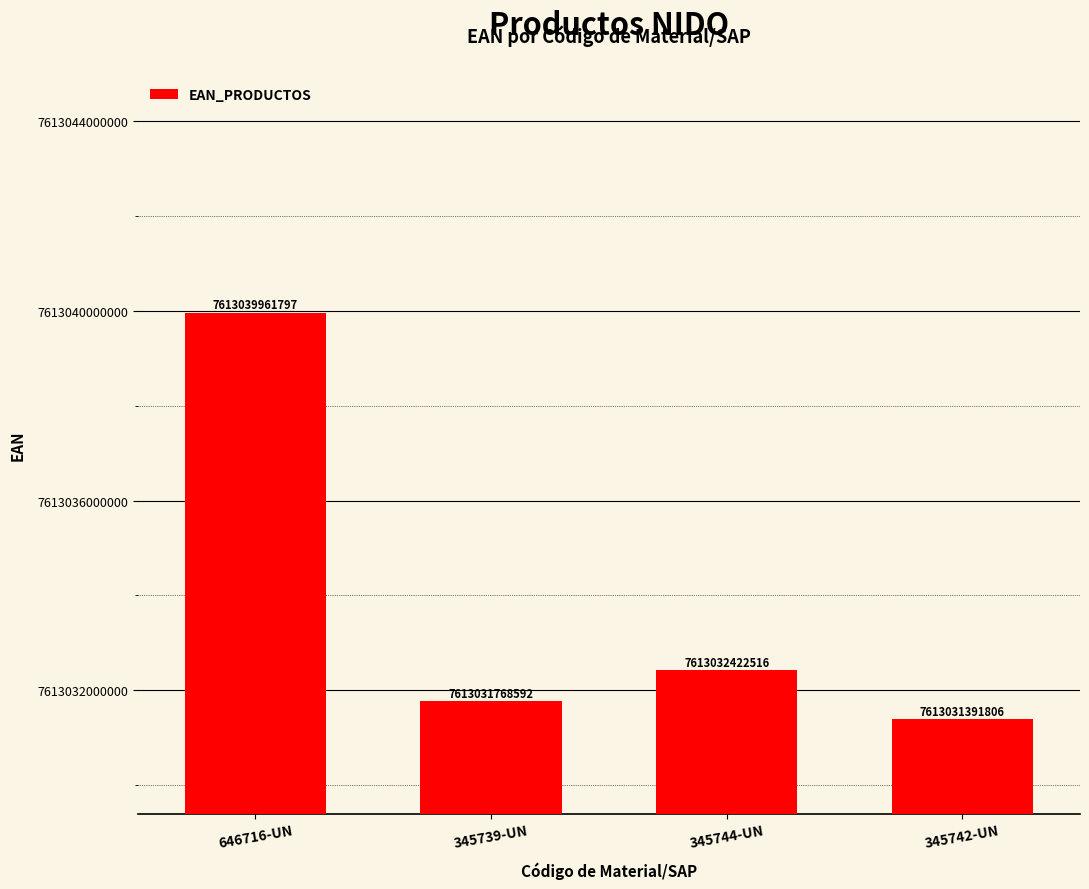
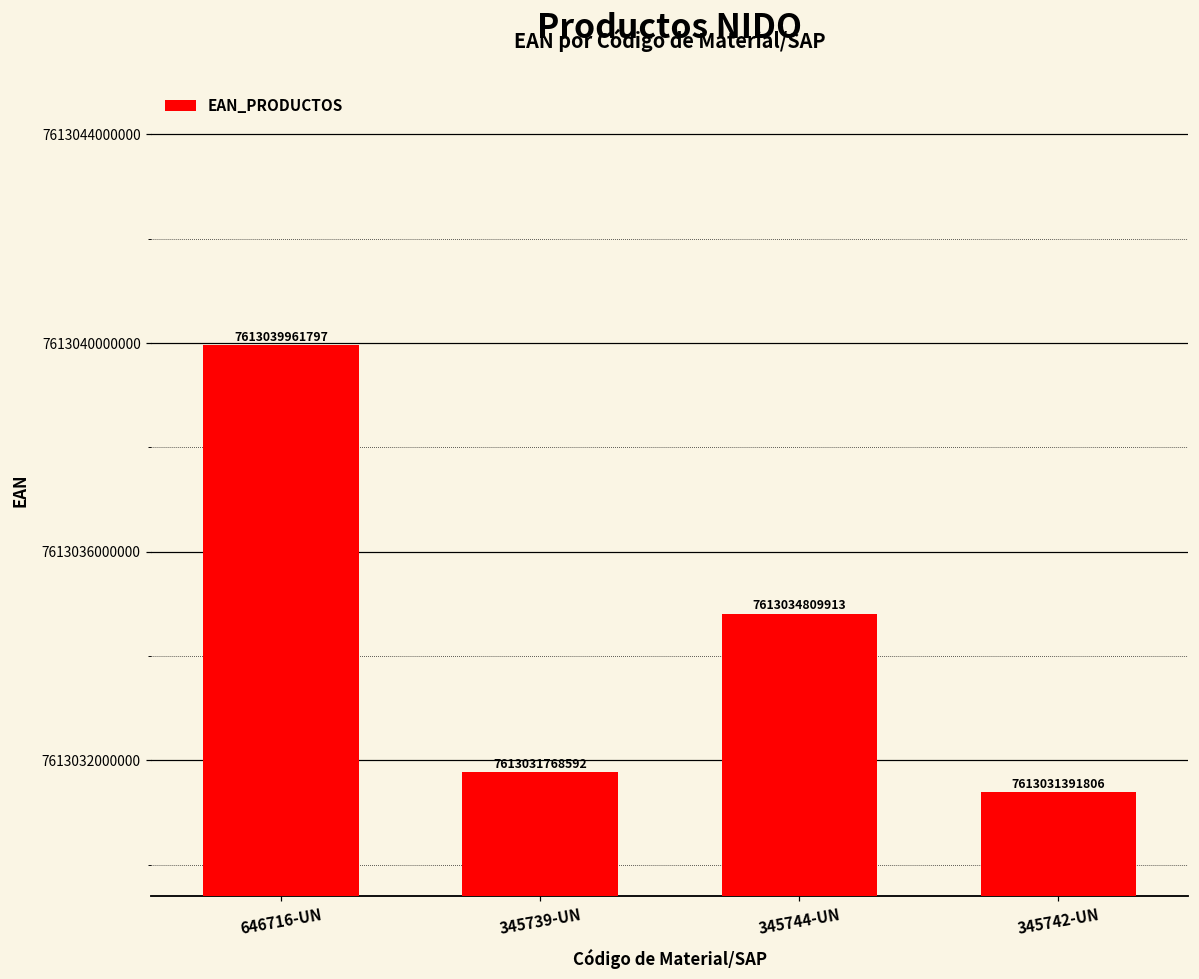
  {
    "646716-UN": 7613039961797,
    "345739-UN": 7613031768592,
-   "345744-UN": 7613032422516,
+   "345744-UN": 7613034809913,
    "345742-UN": 7613031391806
  }
